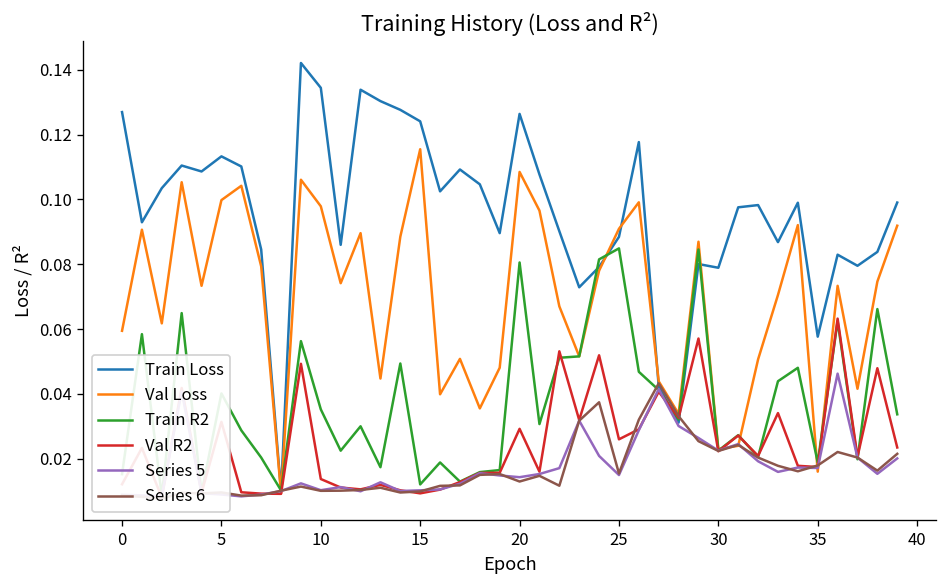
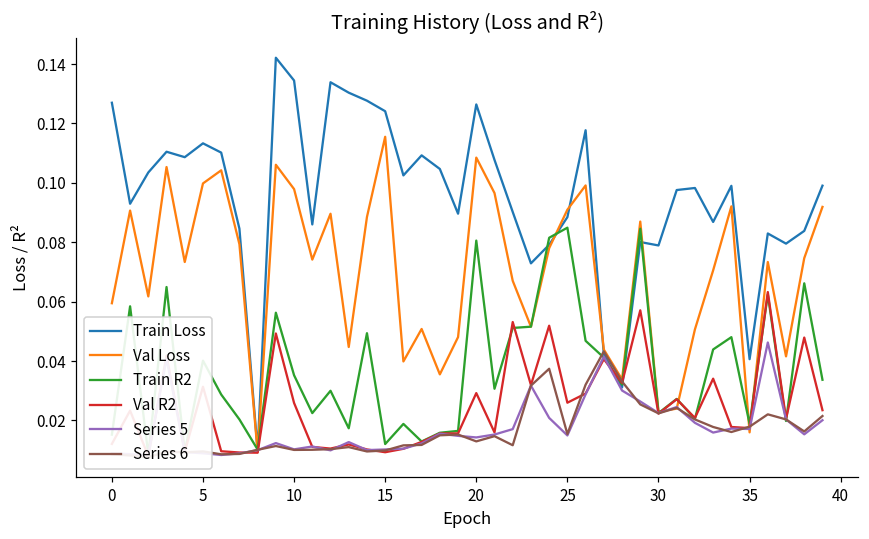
  {
    "Train Loss": {
      "0": 0.127,
      "5": 0.113,
      "10": 0.134,
      "15": 0.124,
      "20": 0.126,
      "25": 0.088,
      "30": 0.079,
-     "35": 0.058
+     "35": 0.041
    },
    "Val Loss": {
      "0": 0.059,
      "5": 0.100,
      "10": 0.098,
      "15": 0.116,
      "20": 0.109,
      "25": 0.091,
      "35": 0.016
    },
    "Train R2": {
      "10": 0.035,
      "15": 0.012,
      "20": 0.081,
      "25": 0.085
    },
    "Val R2": {
-     "10": 0.014,
+     "10": 0.026,
      "20": 0.029,
      "25": 0.026
    },
    "Series 5": {
      "20": 0.014
    },
    "Series 6": {
      "20": 0.013
    }
  }
